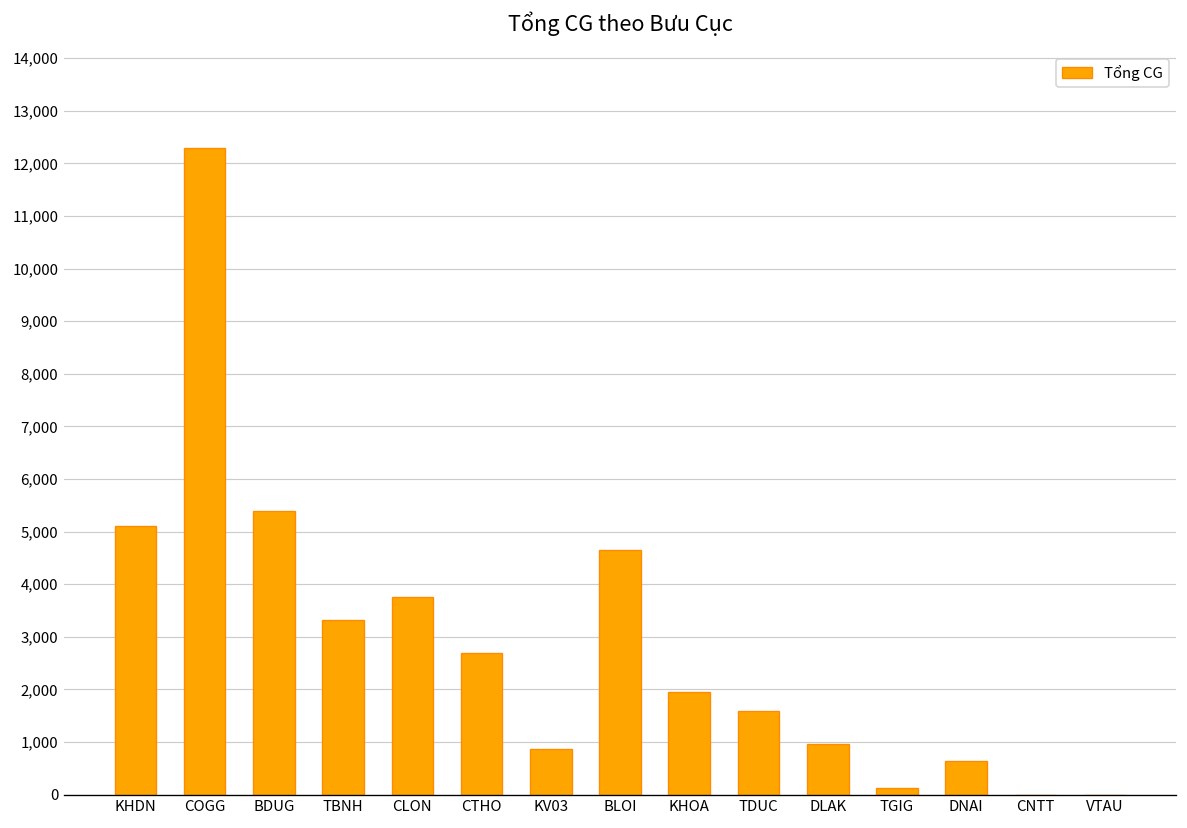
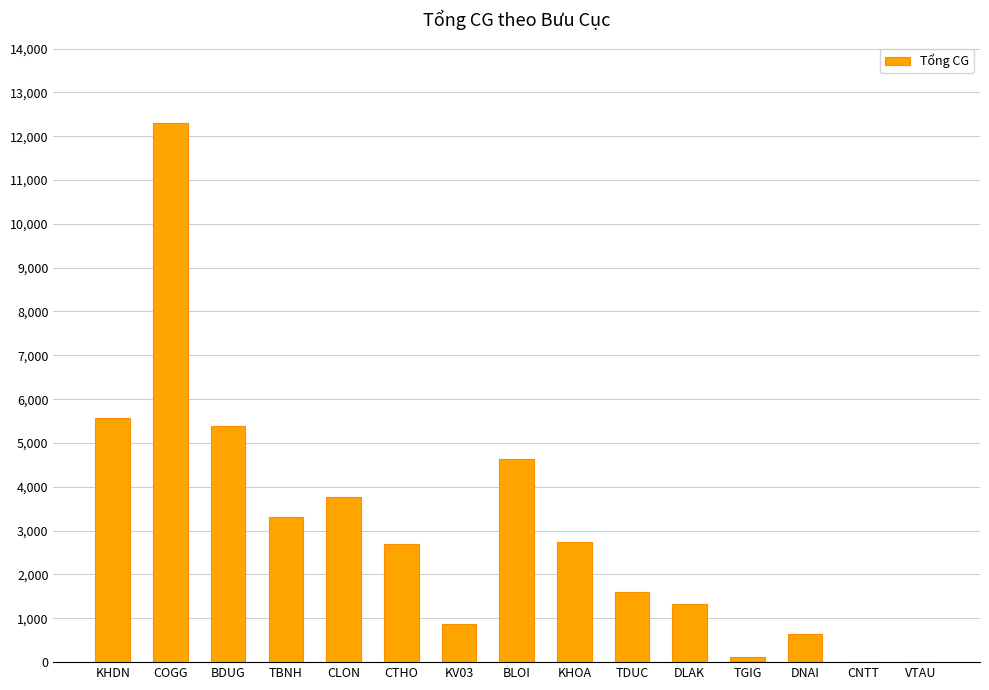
  {
-   "KHDN": "5,100",
+   "KHDN": "5,600",
    "COGG": "12,300",
    "BDUG": "5,400",
    "TBNH": "3,300",
    "CLON": "3,800",
    "CTHO": "2,700",
    "KV03": "900",
    "BLOI": "4,600",
-   "KHOA": "1,900",
+   "KHOA": "2,700",
    "TDUC": "1,600",
-   "DLAK": "1,000",
+   "DLAK": "1,300",
    "TGIG": "100",
    "DNAI": "600"
  }
